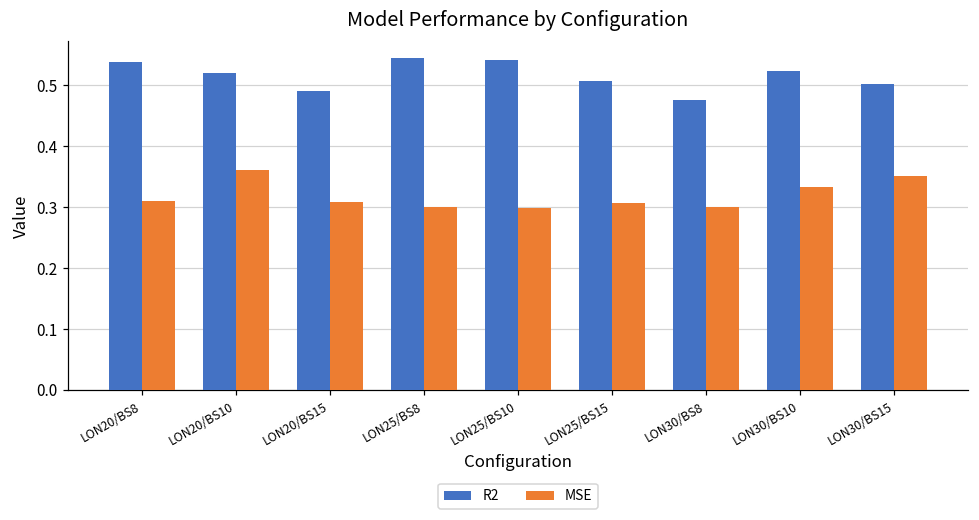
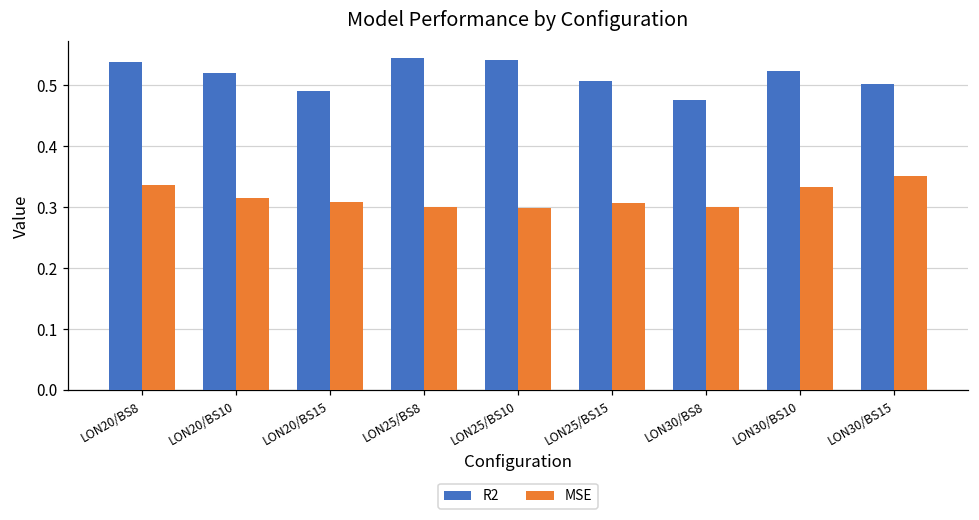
  {
    "R2": {
      "LON20/BS8": 0.54,
      "LON20/BS10": 0.52,
      "LON20/BS15": 0.49,
      "LON25/BS8": 0.54,
      "LON25/BS10": 0.54,
      "LON25/BS15": 0.51,
      "LON30/BS8": 0.48,
      "LON30/BS10": 0.52,
      "LON30/BS15": 0.50
    },
    "MSE": {
-     "LON20/BS8": 0.31,
-     "LON20/BS10": 0.36,
+     "LON20/BS8": 0.34,
+     "LON20/BS10": 0.32,
      "LON20/BS15": 0.31,
      "LON25/BS8": 0.30,
      "LON25/BS10": 0.30,
      "LON25/BS15": 0.31,
      "LON30/BS8": 0.30,
      "LON30/BS10": 0.33,
      "LON30/BS15": 0.35
    }
  }
